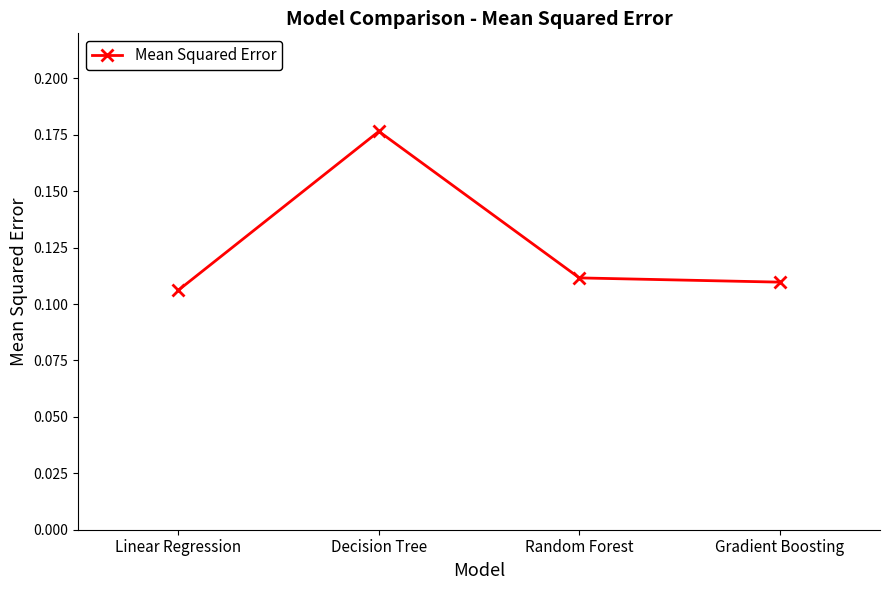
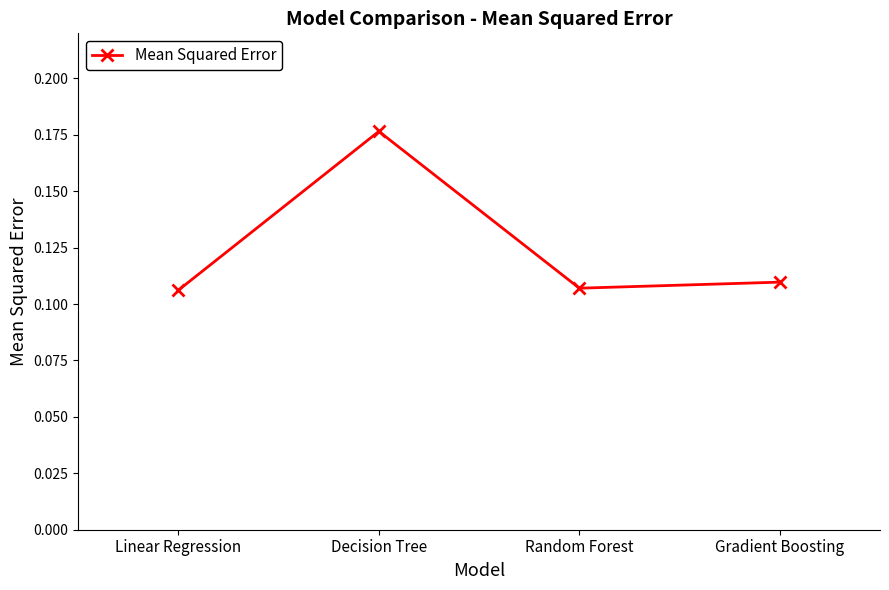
  {
    "Linear Regression": 0.106,
    "Decision Tree": 0.177,
-   "Random Forest": 0.112,
+   "Random Forest": 0.107,
    "Gradient Boosting": 0.110
  }
